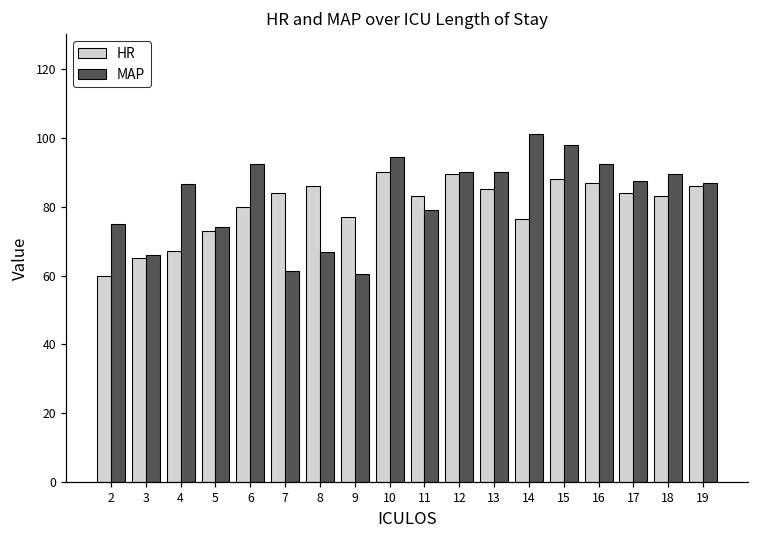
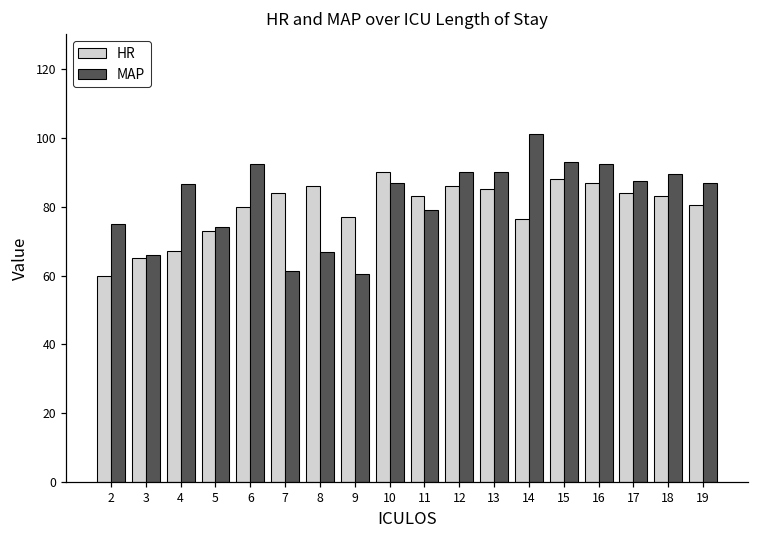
  {
    "HR": {
      "2": 60,
      "3": 65,
      "4": 67,
      "5": 73,
      "6": 80,
      "7": 84,
      "8": 86,
      "9": 77,
      "10": 90,
      "11": 83,
-     "12": 90,
+     "12": 86,
      "13": 85,
      "14": 76,
      "15": 88,
      "16": 87,
      "17": 84,
      "18": 83,
-     "19": 86
+     "19": 81
    },
    "MAP": {
      "2": 75,
      "3": 66,
      "4": 87,
      "5": 74,
      "6": 92,
      "7": 61,
      "8": 67,
      "9": 61,
-     "10": 94,
+     "10": 87,
      "11": 79,
      "12": 90,
      "13": 90,
      "14": 101,
-     "15": 98,
+     "15": 93,
      "16": 92,
      "17": 88,
      "18": 90,
      "19": 87
    }
  }
